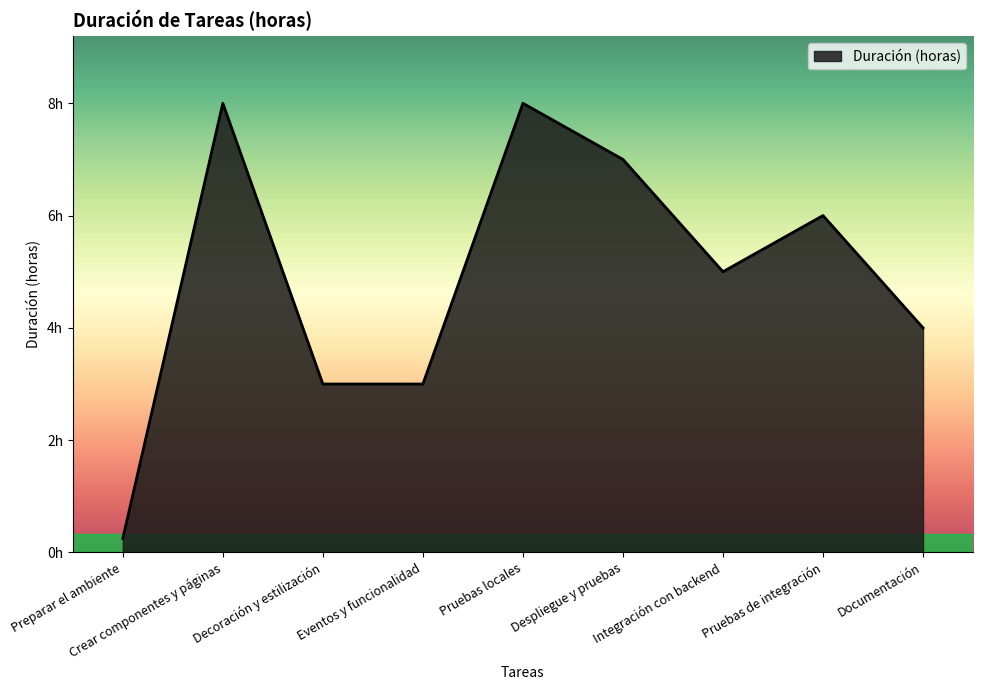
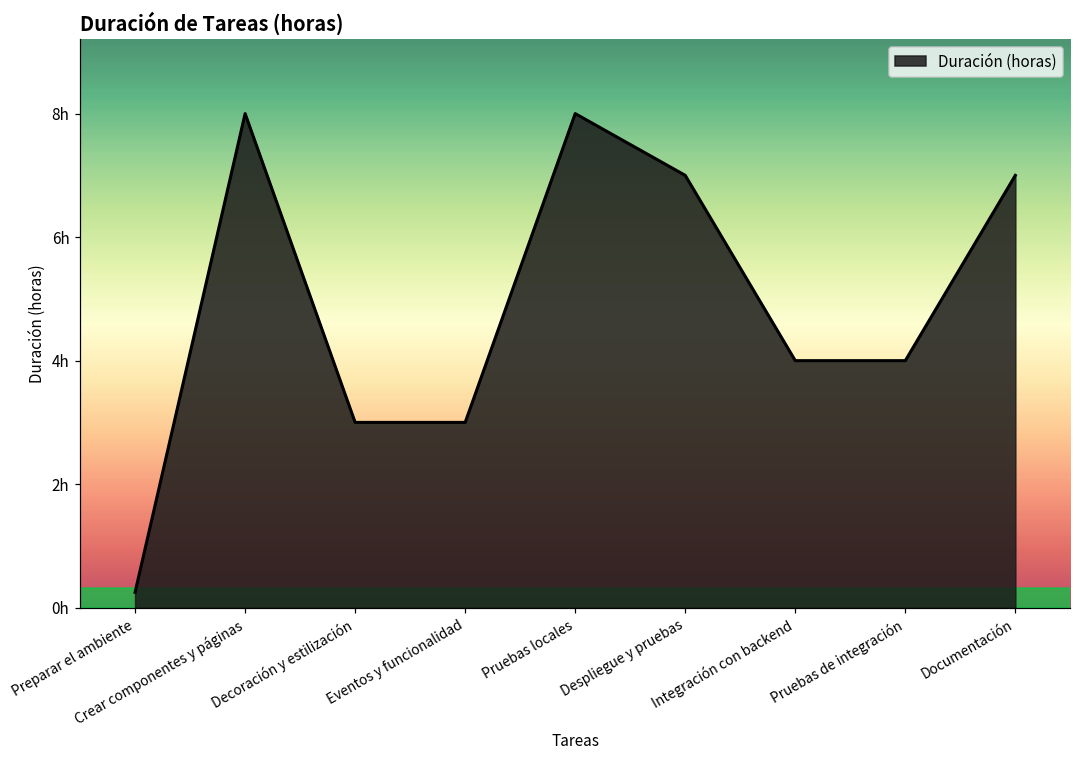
  {
    "Crear componentes y páginas": "8h",
    "Decoración y estilización": "3h",
    "Eventos y funcionalidad": "3h",
    "Pruebas locales": "8h",
    "Despliegue y pruebas": "7h",
-   "Integración con backend": "5h",
-   "Pruebas de integración": "6h",
-   "Documentación": "4h"
+   "Integración con backend": "4h",
+   "Pruebas de integración": "4h",
+   "Documentación": "7h"
  }
